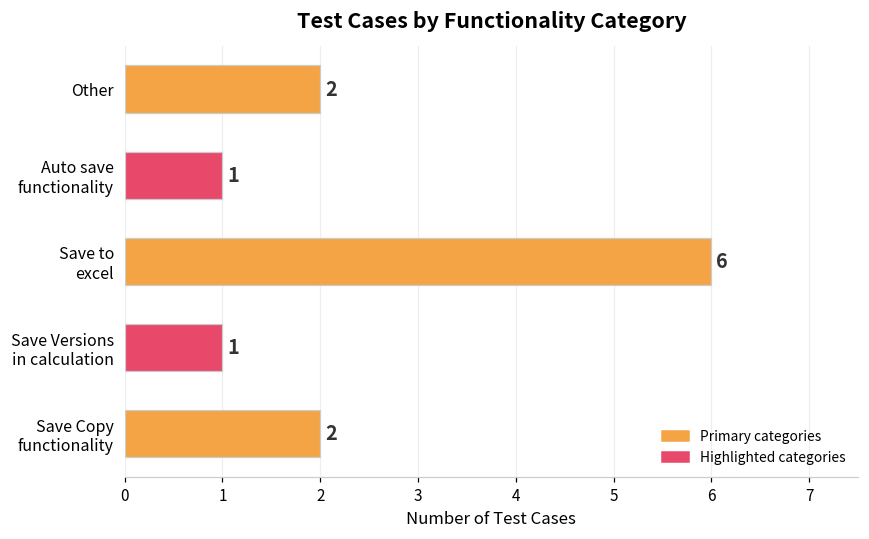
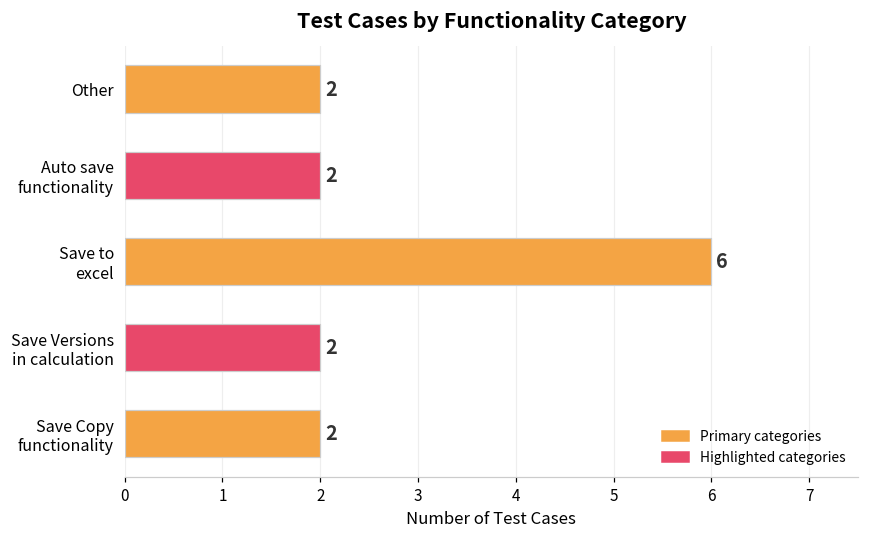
  {
    "Other": 2,
-   "Auto save functionality": 1,
+   "Auto save functionality": 2,
    "Save to excel": 6,
-   "Save Versions in calculation": 1,
+   "Save Versions in calculation": 2,
    "Save Copy functionality": 2
  }
